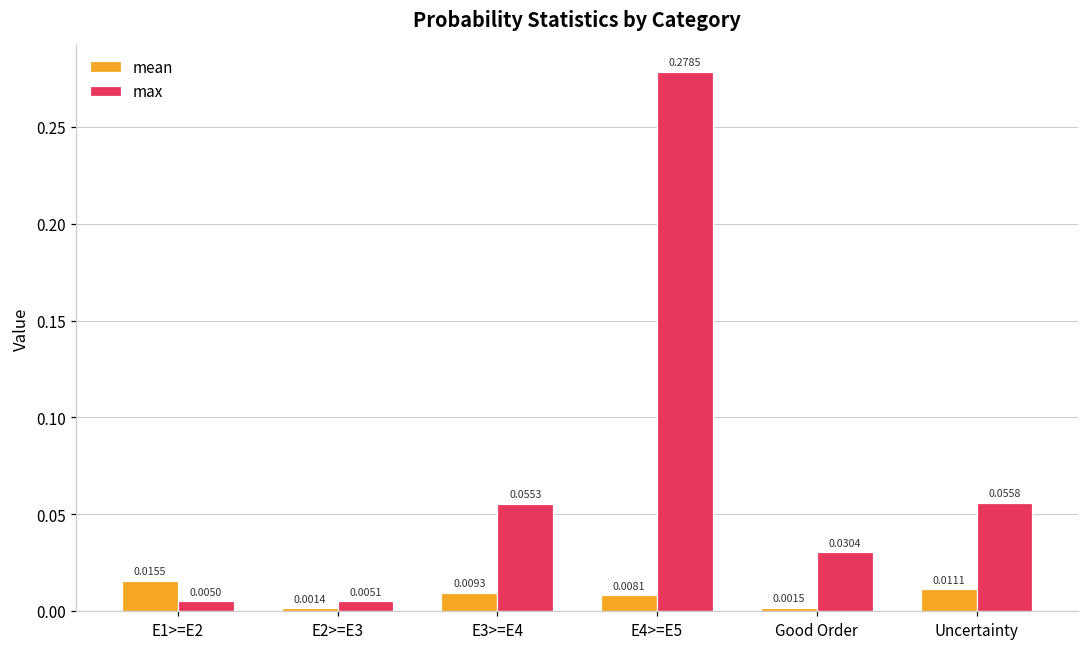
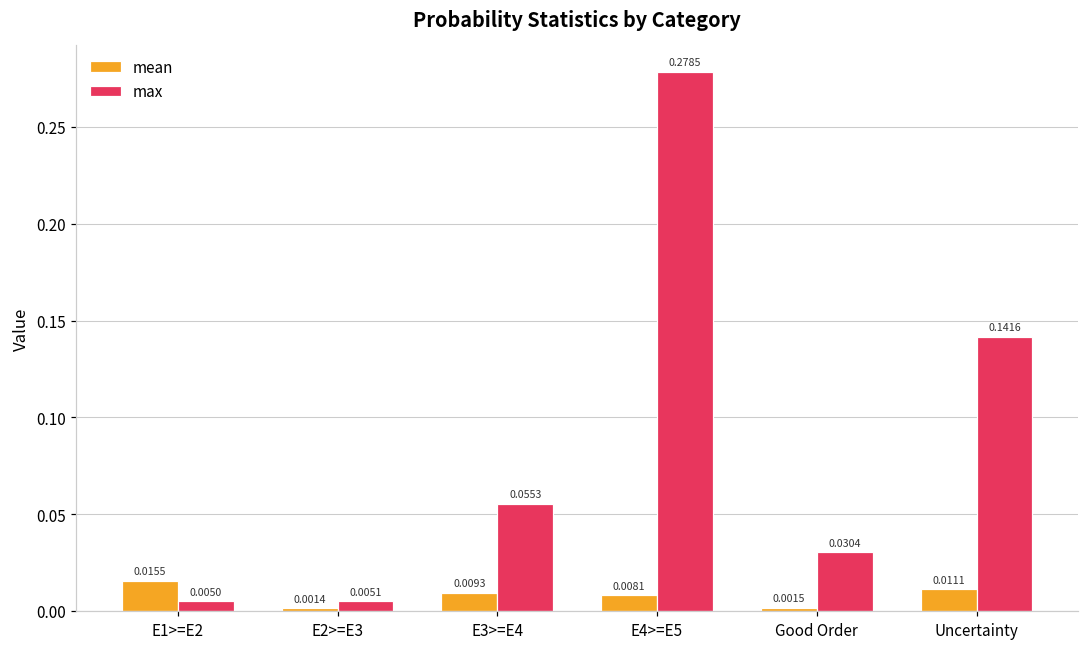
  {
    "mean": {
      "E1>=E2": 0.0155,
      "E2>=E3": 0.0014,
      "E3>=E4": 0.0093,
      "E4>=E5": 0.0081,
      "Good Order": 0.0015,
      "Uncertainty": 0.0111
    },
    "max": {
      "E1>=E2": 0.0050,
      "E2>=E3": 0.0051,
      "E3>=E4": 0.0553,
      "E4>=E5": 0.2785,
      "Good Order": 0.0304,
-     "Uncertainty": 0.0558
+     "Uncertainty": 0.1416
    }
  }
